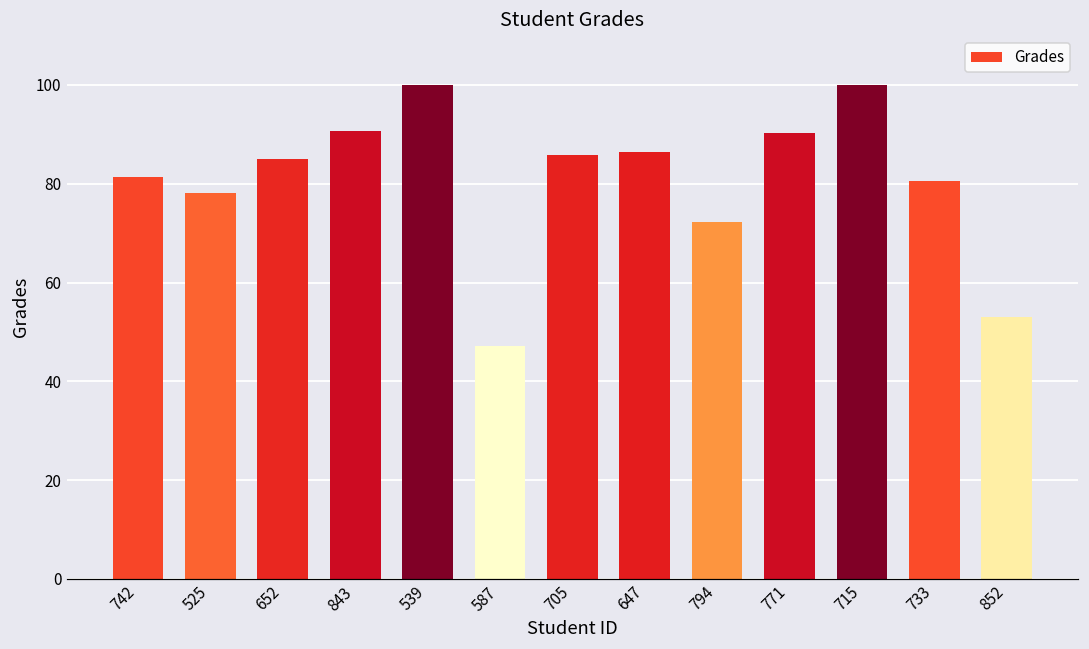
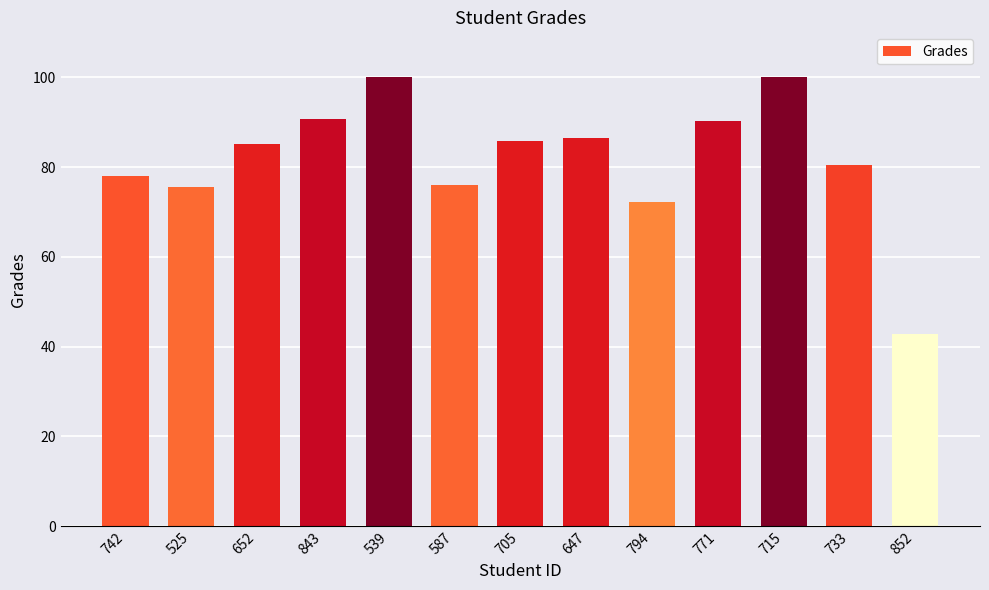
  {
-   "742": 81,
-   "525": 78,
+   "742": 78,
+   "525": 75,
    "652": 85,
    "843": 91,
    "539": 100,
-   "587": 47,
+   "587": 76,
    "705": 86,
    "647": 86,
    "794": 72,
    "771": 90,
    "715": 100,
    "733": 81,
-   "852": 53
+   "852": 43
  }
